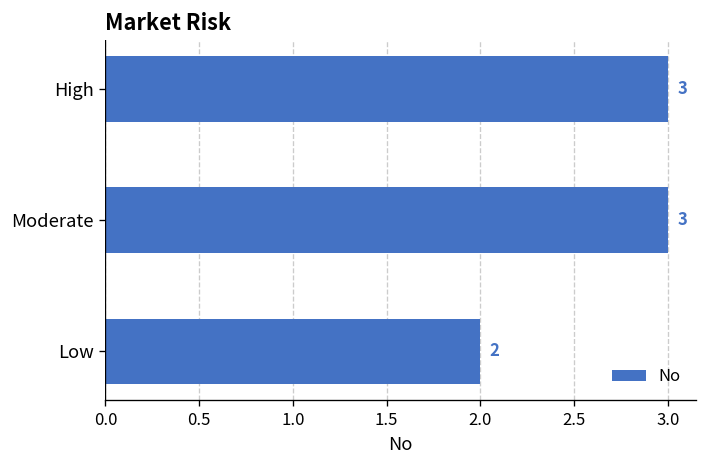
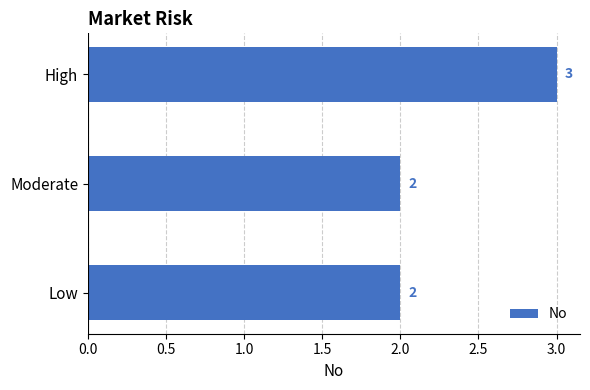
  {
    "High": 3,
-   "Moderate": 3,
+   "Moderate": 2,
    "Low": 2
  }
